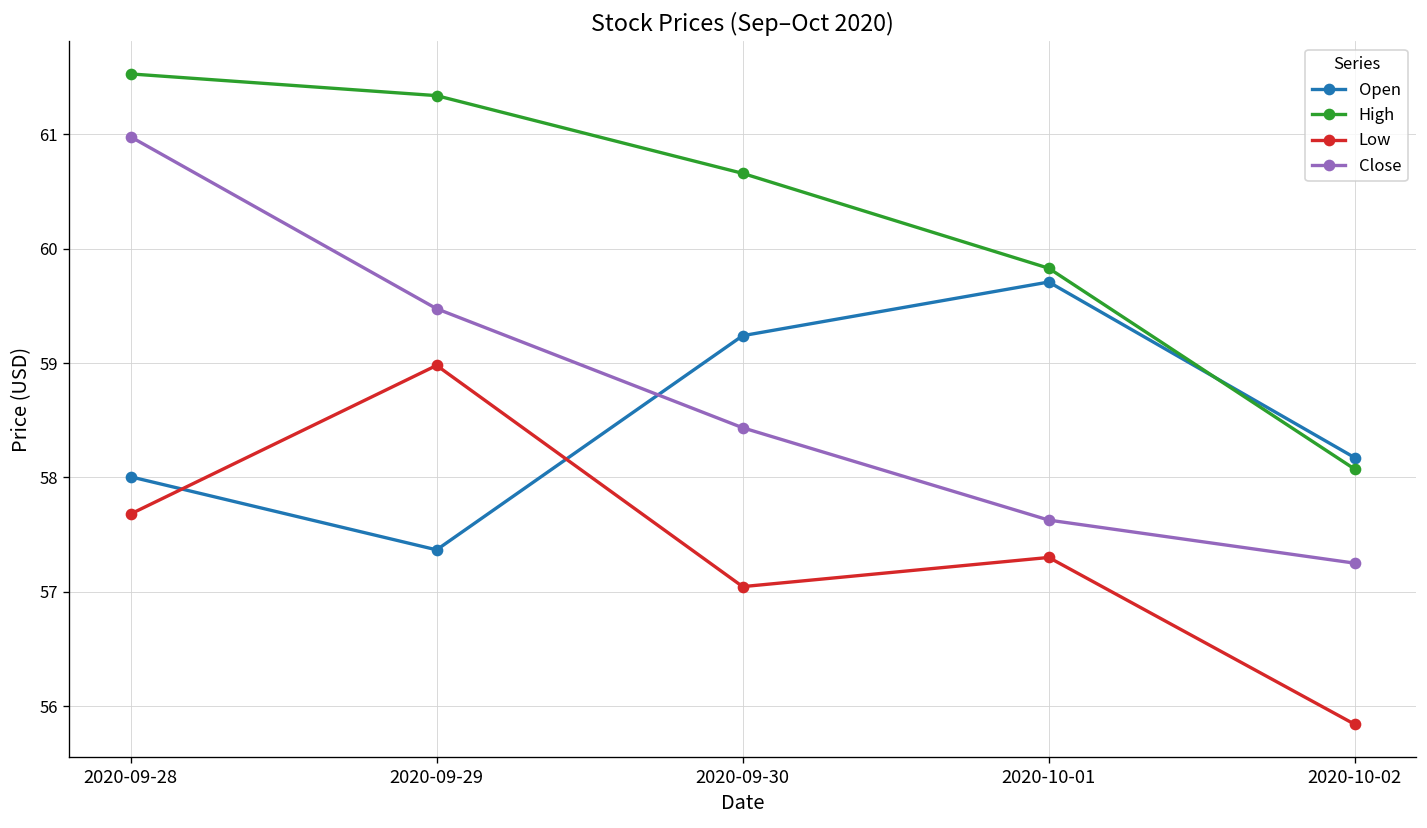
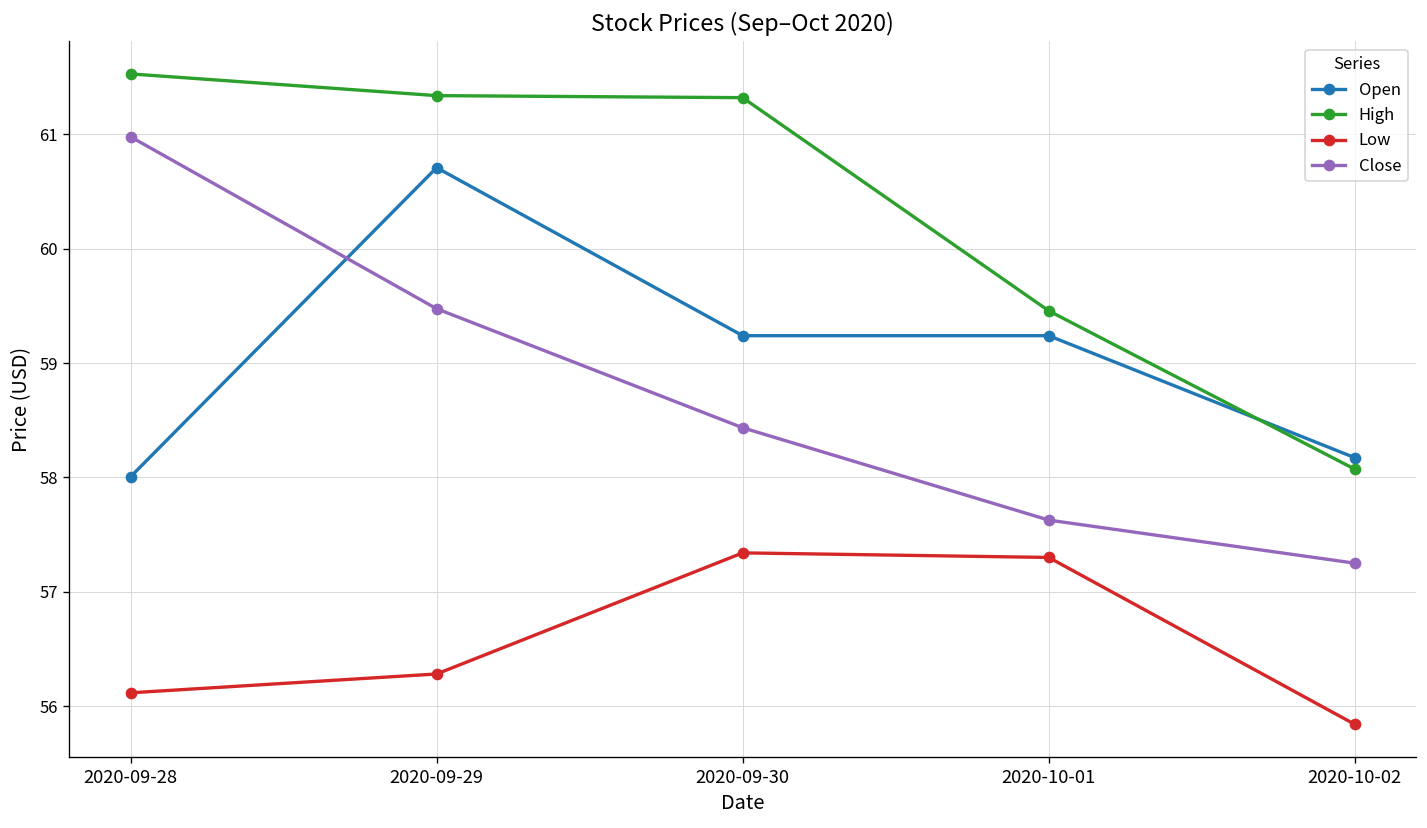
  {
    "Open": {
      "2020-09-28": 58.0,
-     "2020-09-29": 57.4,
+     "2020-09-29": 60.7,
      "2020-09-30": 59.2,
-     "2020-10-01": 59.7,
+     "2020-10-01": 59.2,
      "2020-10-02": 58.2
    },
    "High": {
      "2020-09-28": 61.5,
      "2020-09-29": 61.3,
-     "2020-09-30": 60.7,
-     "2020-10-01": 59.8,
+     "2020-09-30": 61.3,
+     "2020-10-01": 59.5,
      "2020-10-02": 58.1
    },
    "Low": {
-     "2020-09-28": 57.7,
-     "2020-09-29": 59.0,
-     "2020-09-30": 57.0,
+     "2020-09-28": 56.1,
+     "2020-09-29": 56.3,
+     "2020-09-30": 57.3,
      "2020-10-01": 57.3,
      "2020-10-02": 55.8
    },
    "Close": {
      "2020-09-28": 61.0,
      "2020-09-29": 59.5,
      "2020-09-30": 58.4,
      "2020-10-01": 57.6,
      "2020-10-02": 57.3
    }
  }
